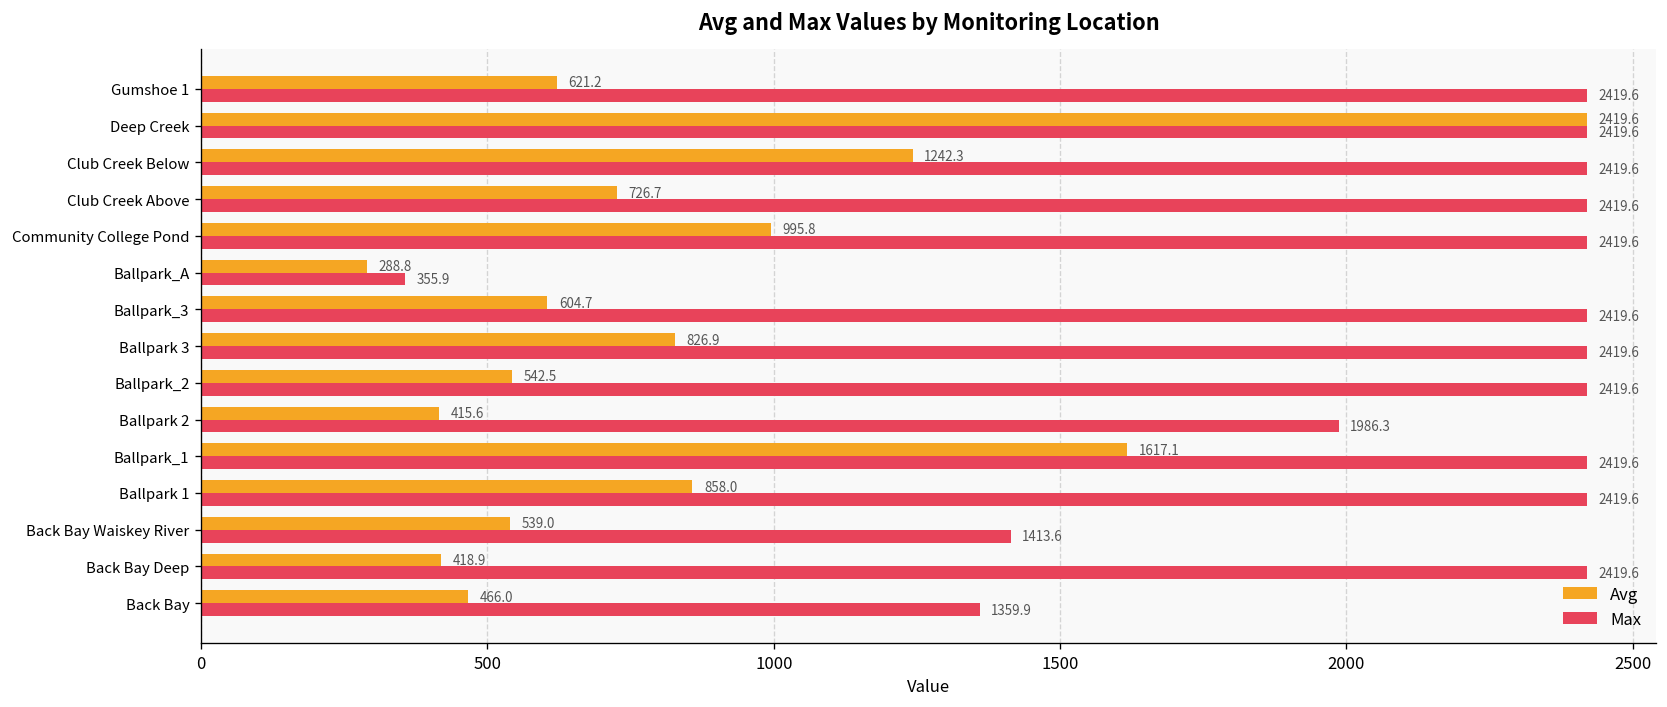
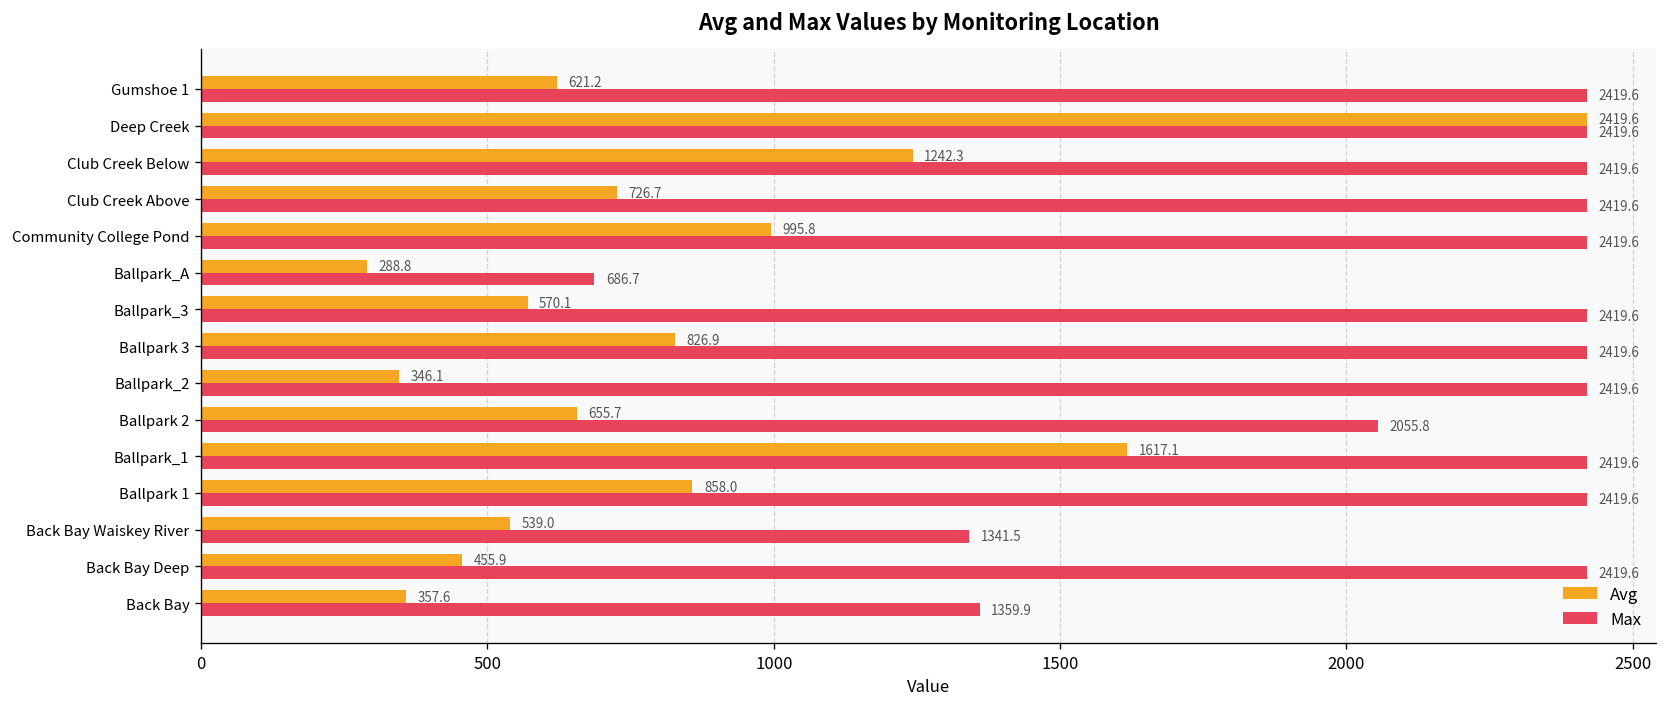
  {
    "Avg": {
      "Gumshoe 1": 621.2,
      "Deep Creek": 2419.6,
      "Club Creek Below": 1242.3,
      "Club Creek Above": 726.7,
      "Community College Pond": 995.8,
      "Ballpark_A": 288.8,
-     "Ballpark_3": 604.7,
+     "Ballpark_3": 570.1,
      "Ballpark 3": 826.9,
-     "Ballpark_2": 542.5,
-     "Ballpark 2": 415.6,
+     "Ballpark_2": 346.1,
+     "Ballpark 2": 655.7,
      "Ballpark_1": 1617.1,
      "Ballpark 1": 858.0,
      "Back Bay Waiskey River": 539.0,
-     "Back Bay Deep": 418.9,
-     "Back Bay": 466.0
+     "Back Bay Deep": 455.9,
+     "Back Bay": 357.6
    },
    "Max": {
      "Gumshoe 1": 2419.6,
      "Deep Creek": 2419.6,
      "Club Creek Below": 2419.6,
      "Club Creek Above": 2419.6,
      "Community College Pond": 2419.6,
-     "Ballpark_A": 355.9,
+     "Ballpark_A": 686.7,
      "Ballpark_3": 2419.6,
      "Ballpark 3": 2419.6,
      "Ballpark_2": 2419.6,
-     "Ballpark 2": 1986.3,
+     "Ballpark 2": 2055.8,
      "Ballpark_1": 2419.6,
      "Ballpark 1": 2419.6,
-     "Back Bay Waiskey River": 1413.6,
+     "Back Bay Waiskey River": 1341.5,
      "Back Bay Deep": 2419.6,
      "Back Bay": 1359.9
    }
  }
